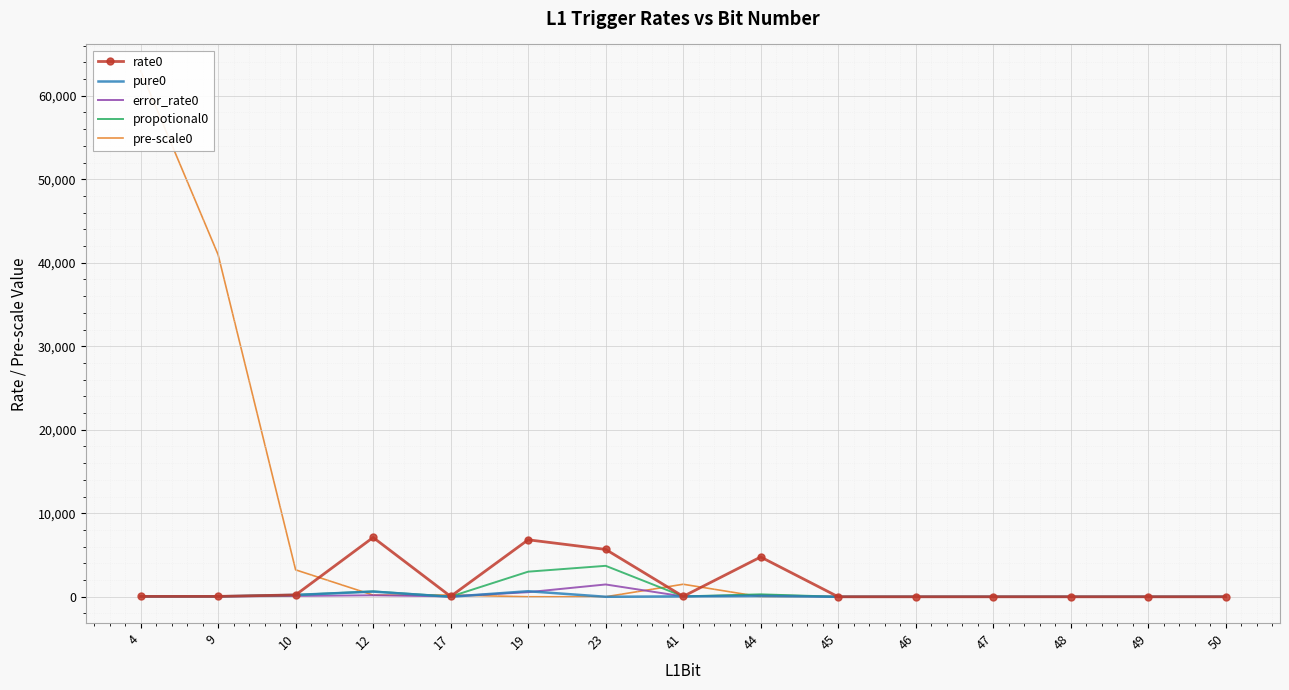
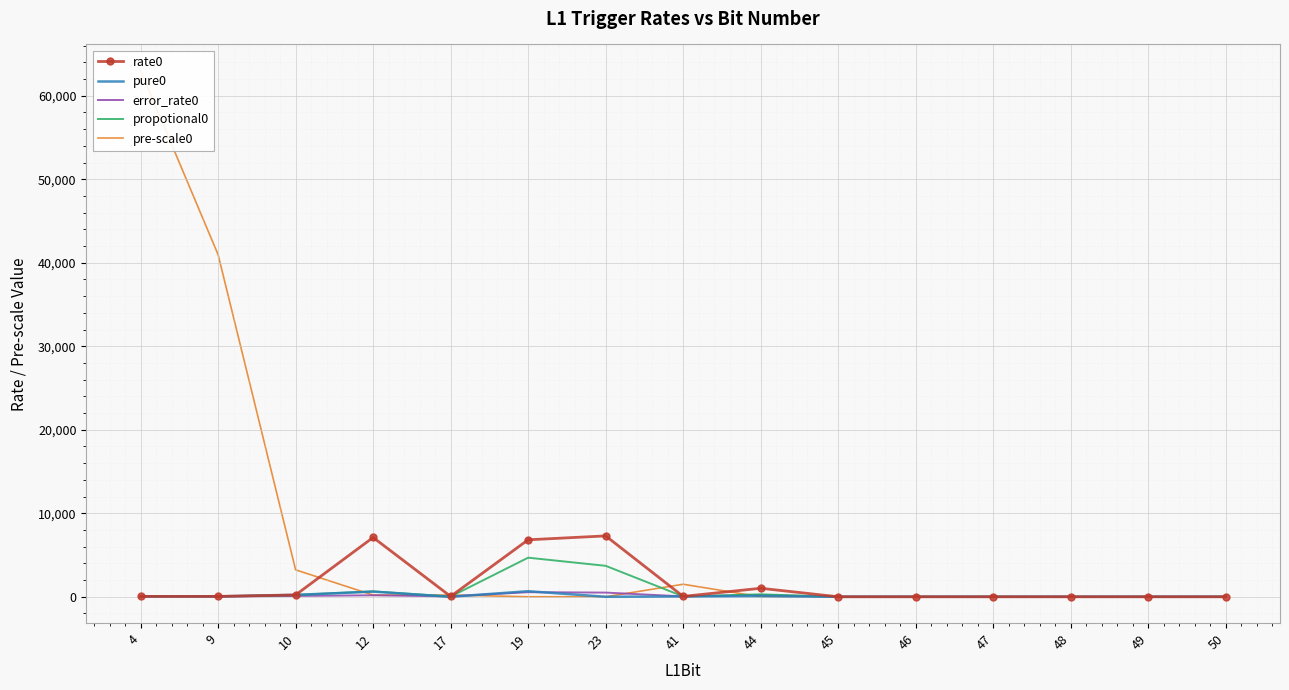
  {
    "rate0": {
      "12": "7,000",
      "19": "7,000",
-     "23": "6,000",
-     "44": "5,000"
+     "23": "7,000",
+     "44": "1,000"
    },
    "error_rate0": {
-     "23": "1,500"
+     "23": "500"
    },
    "propotional0": {
-     "19": "3,000",
+     "19": "5,000",
      "23": "4,000"
    },
    "pre-scale0": {
      "9": "41,000",
      "10": "3,000",
      "19": "0",
      "41": "2,000"
    }
  }
